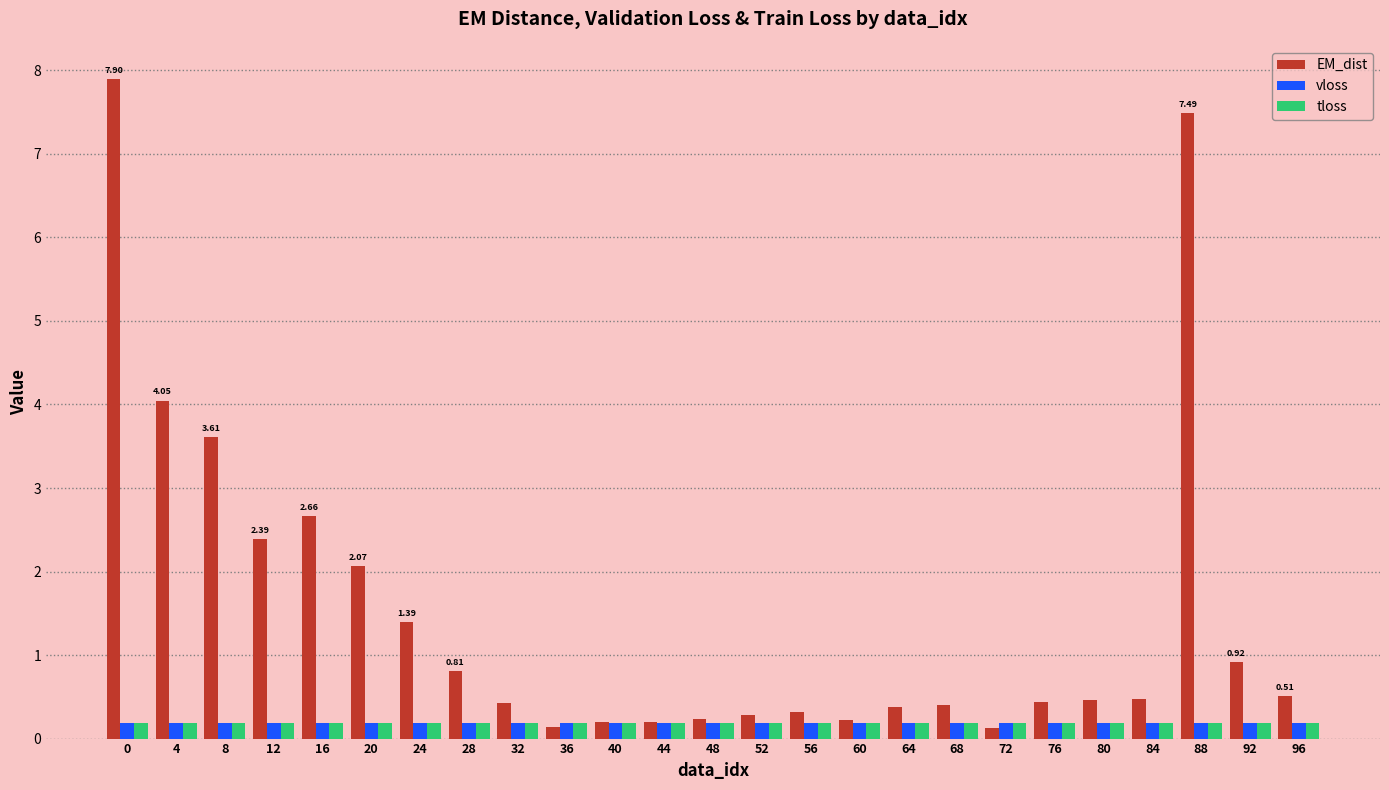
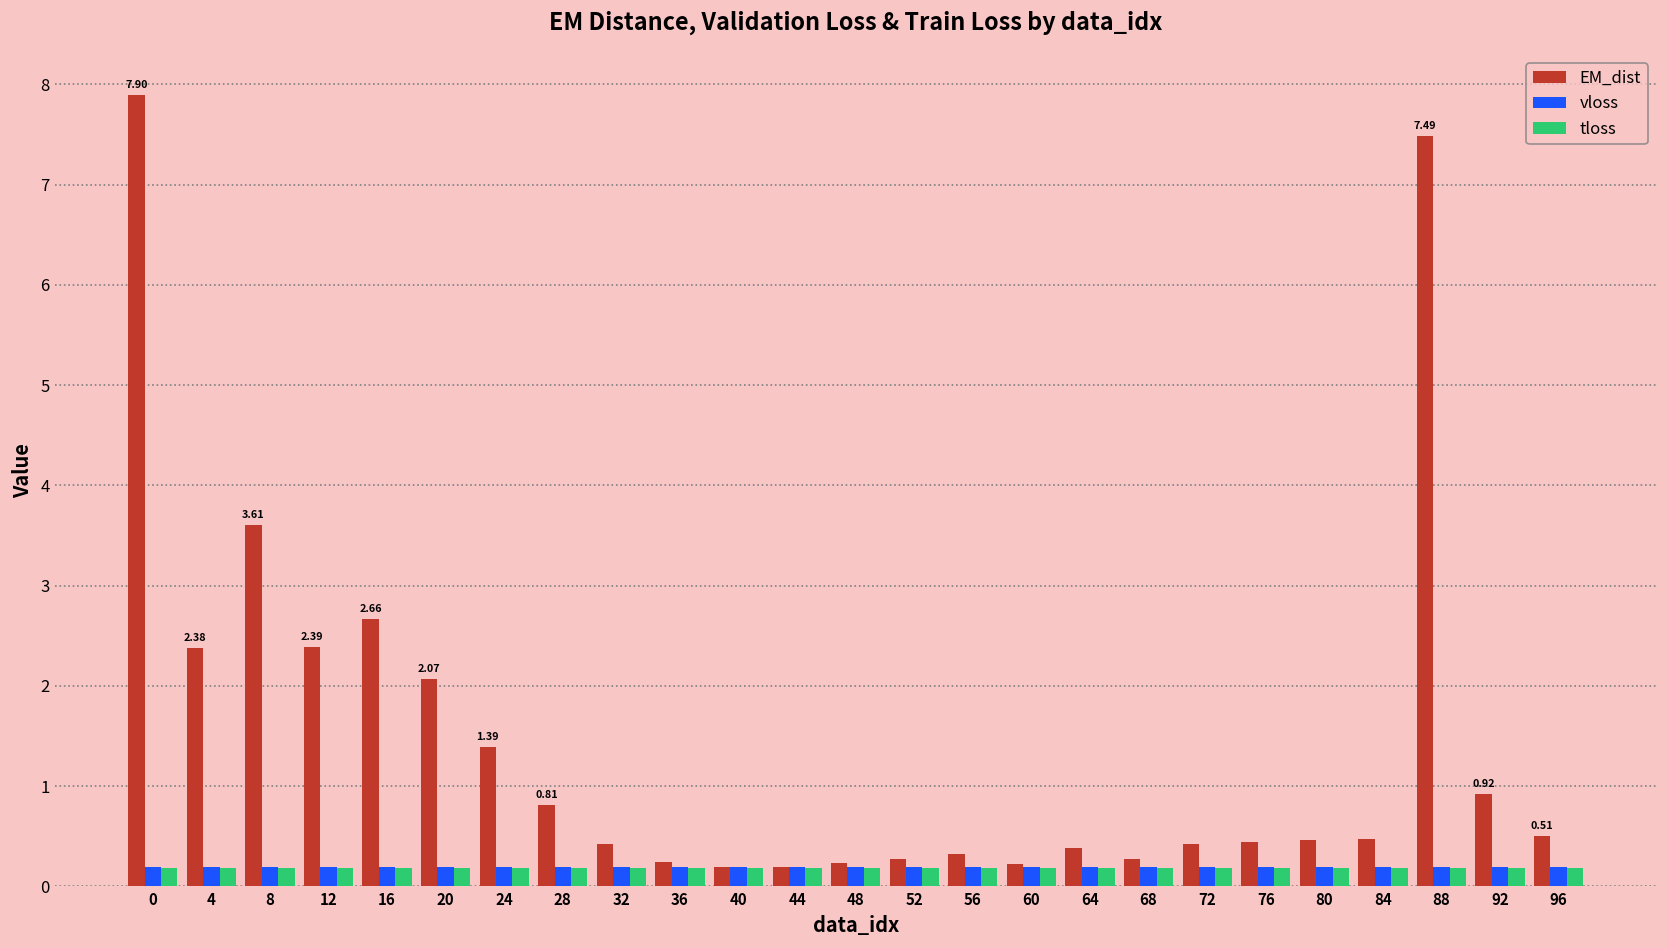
  {
    "EM_dist": {
      "0": 7.90,
-     "4": 4.05,
+     "4": 2.38,
      "8": 3.61,
      "12": 2.39,
      "16": 2.66,
      "20": 2.07,
      "24": 1.39,
      "28": 0.81,
-     "36": 0.1,
-     "68": 0.4,
-     "72": 0.1,
+     "36": 0.2,
+     "68": 0.3,
+     "72": 0.4,
      "88": 7.49,
      "92": 0.92,
      "96": 0.51
    },
    "vloss": {
      "0": 0.2,
      "4": 0.2,
      "8": 0.2,
      "12": 0.2,
      "16": 0.2,
      "20": 0.2,
      "24": 0.2,
      "28": 0.2,
      "32": 0.2,
      "36": 0.2,
      "40": 0.2,
      "44": 0.2,
      "48": 0.2,
      "52": 0.2,
      "56": 0.2,
      "60": 0.2,
      "64": 0.2,
      "68": 0.2,
      "72": 0.2,
      "76": 0.2,
      "80": 0.2,
      "84": 0.2,
      "88": 0.2,
      "92": 0.2,
      "96": 0.2
    },
    "tloss": {
      "0": 0.2,
      "4": 0.2,
      "8": 0.2,
      "12": 0.2,
      "16": 0.2,
      "20": 0.2,
      "24": 0.2,
      "28": 0.2,
      "32": 0.2,
      "36": 0.2,
      "40": 0.2,
      "44": 0.2,
      "48": 0.2,
      "52": 0.2,
      "56": 0.2,
      "60": 0.2,
      "64": 0.2,
      "68": 0.2,
      "72": 0.2,
      "76": 0.2,
      "80": 0.2,
      "84": 0.2,
      "88": 0.2,
      "92": 0.2,
      "96": 0.2
    }
  }
